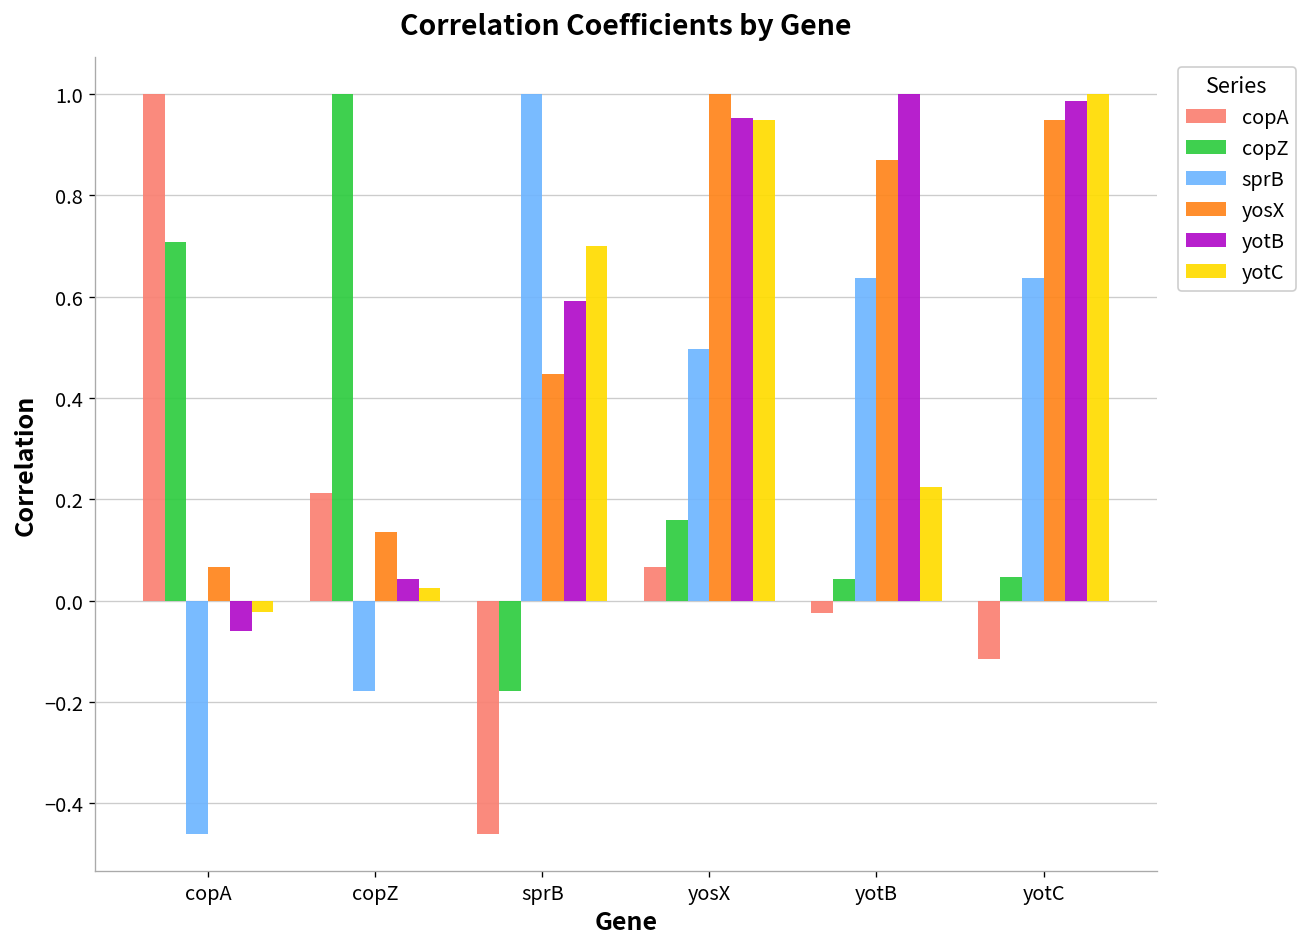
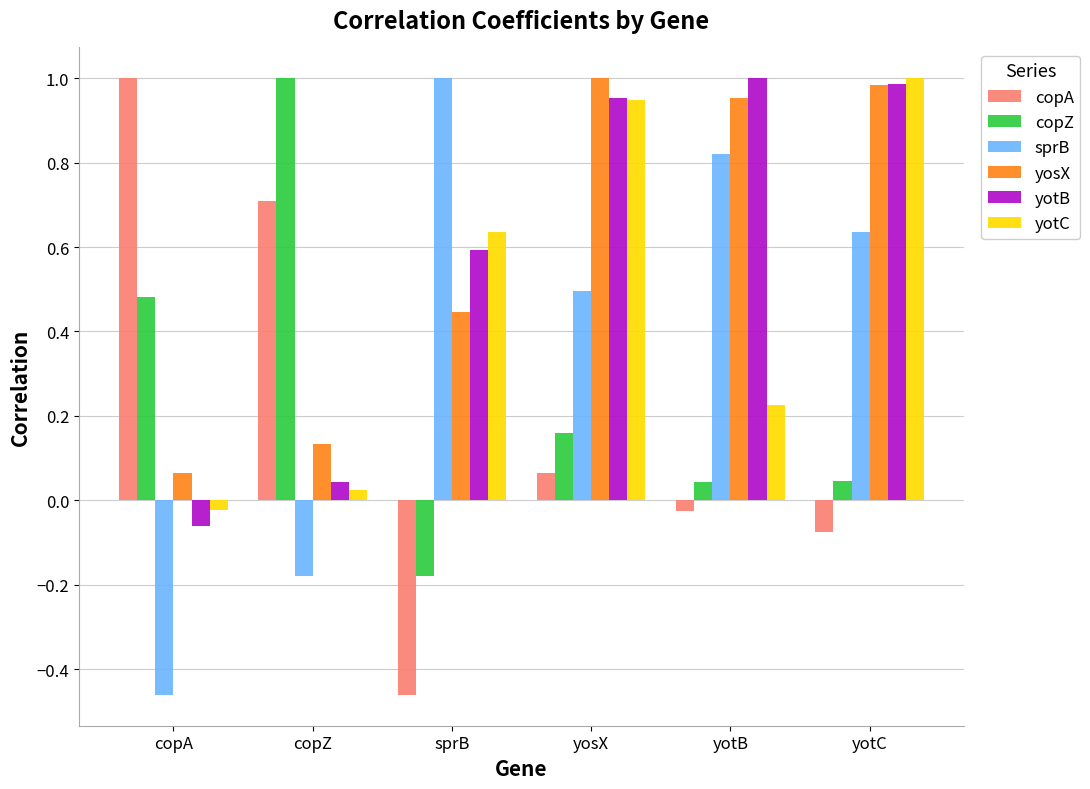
  {
    "copA": {
      "copA": 1.00,
-     "copZ": 0.21,
+     "copZ": 0.71,
      "sprB": -0.46,
      "yosX": 0.07,
      "yotB": -0.03,
-     "yotC": -0.12
+     "yotC": -0.08
    },
    "copZ": {
-     "copA": 0.71,
+     "copA": 0.48,
      "copZ": 1.00,
      "sprB": -0.18,
      "yosX": 0.16,
      "yotB": 0.04,
      "yotC": 0.05
    },
    "sprB": {
      "copA": -0.46,
      "copZ": -0.18,
      "sprB": 1.00,
      "yosX": 0.50,
-     "yotB": 0.64,
+     "yotB": 0.82,
      "yotC": 0.64
    },
    "yosX": {
      "copA": 0.07,
      "copZ": 0.13,
      "sprB": 0.45,
      "yosX": 1.00,
-     "yotB": 0.87,
-     "yotC": 0.95
+     "yotB": 0.95,
+     "yotC": 0.99
    },
    "yotB": {
      "copA": -0.06,
      "copZ": 0.04,
      "sprB": 0.59,
      "yosX": 0.95,
      "yotB": 1.00,
      "yotC": 0.99
    },
    "yotC": {
      "copA": -0.02,
      "copZ": 0.02,
-     "sprB": 0.70,
+     "sprB": 0.64,
      "yosX": 0.95,
      "yotB": 0.22,
      "yotC": 1.00
    }
  }
